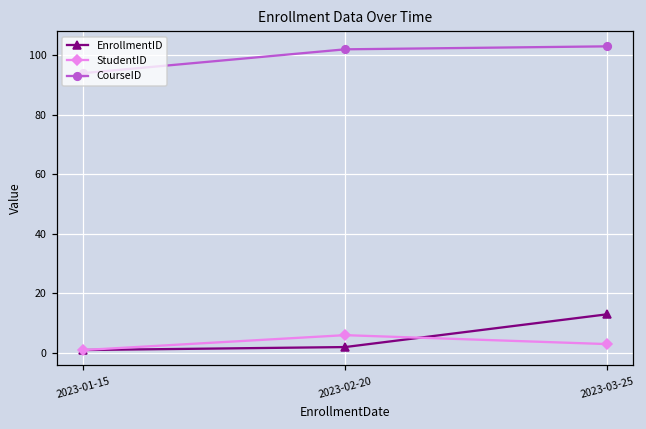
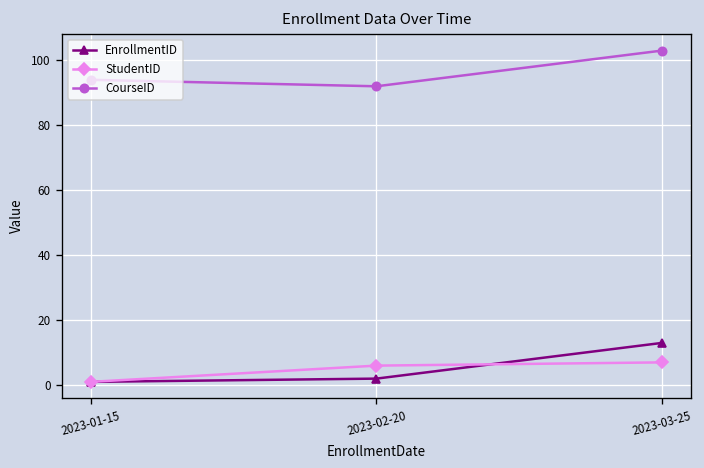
  {
    "EnrollmentID": {
      "2023-02-20": 2,
      "2023-03-25": 13
    },
    "StudentID": {
      "2023-02-20": 6,
-     "2023-03-25": 3
+     "2023-03-25": 7
    },
    "CourseID": {
-     "2023-02-20": 102,
+     "2023-02-20": 92,
      "2023-03-25": 103
    }
  }
